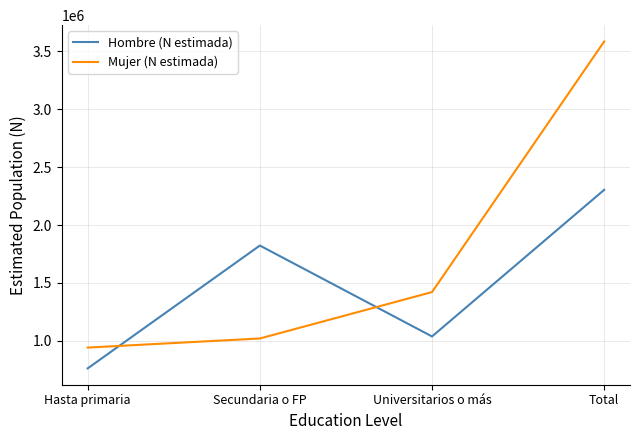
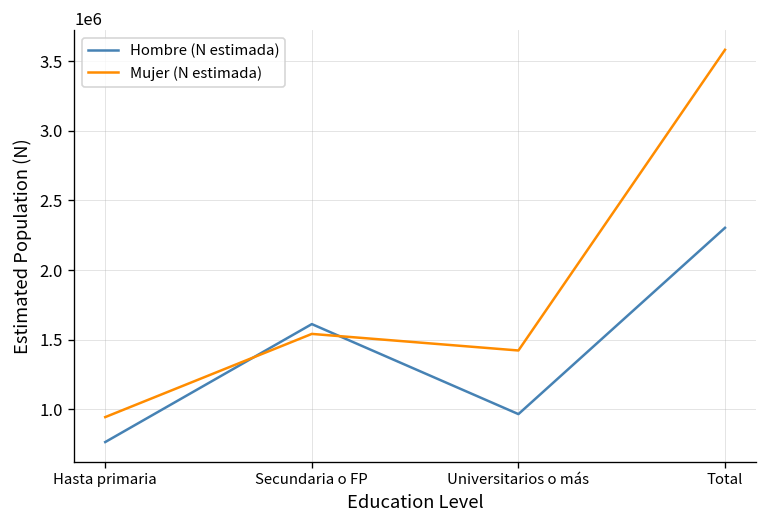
  {
    "Hombre (N estimada)": {
      "Hasta primaria": 760000,
-     "Secundaria o FP": 1820000,
-     "Universitarios o más": 1040000,
+     "Secundaria o FP": 1610000,
+     "Universitarios o más": 960000,
      "Total": 2300000
    },
    "Mujer (N estimada)": {
      "Hasta primaria": 940000,
-     "Secundaria o FP": 1020000,
+     "Secundaria o FP": 1540000,
      "Universitarios o más": 1420000,
      "Total": 3580000
    }
  }
